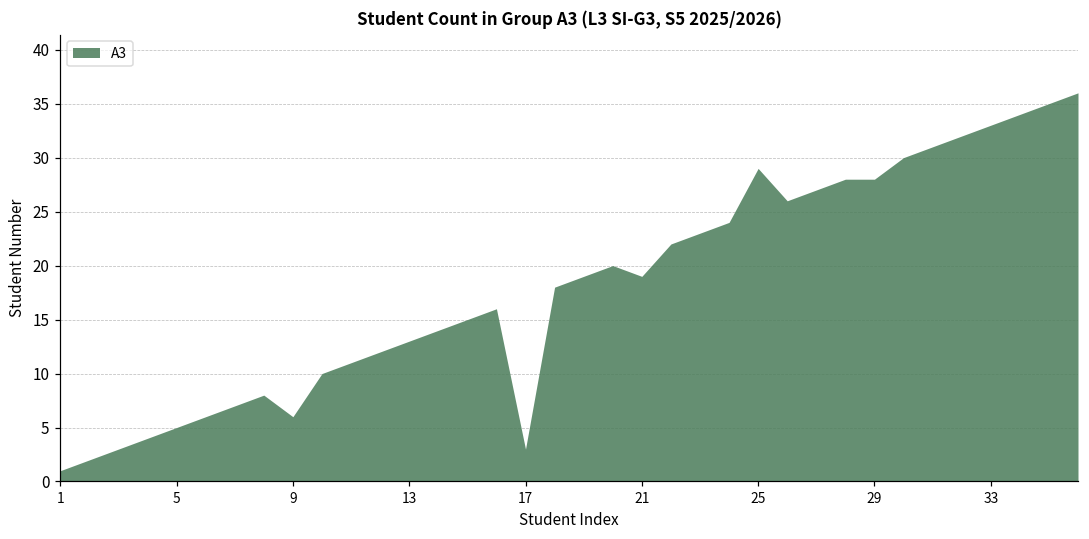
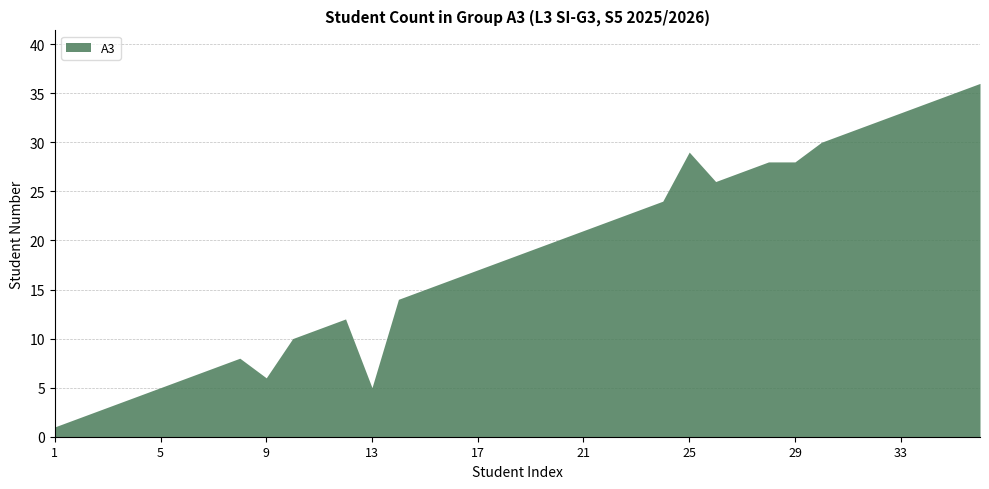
  {
    "1": 1,
    "5": 5,
    "9": 6,
-   "13": 13,
-   "17": 3,
-   "21": 19,
+   "13": 5,
+   "17": 17,
+   "21": 21,
    "25": 29,
    "29": 28,
    "33": 33
  }
